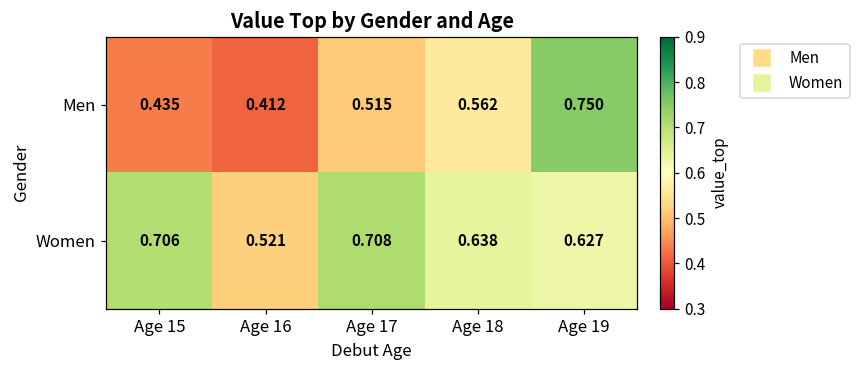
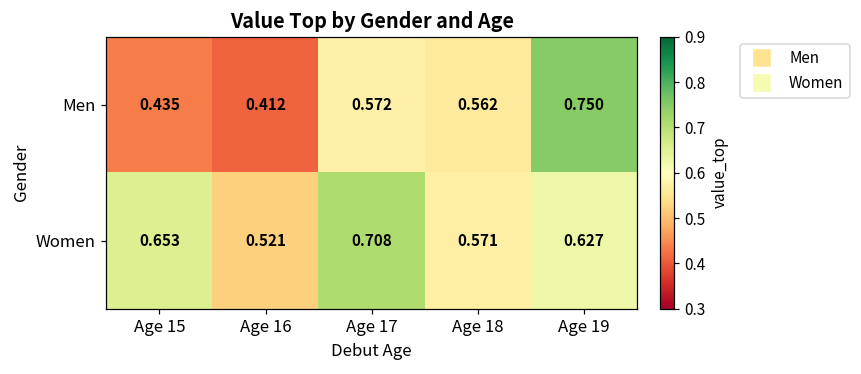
  {
    "Men": {
      "Age 15": 0.435,
      "Age 16": 0.412,
-     "Age 17": 0.515,
+     "Age 17": 0.572,
      "Age 18": 0.562,
      "Age 19": 0.750
    },
    "Women": {
-     "Age 15": 0.706,
+     "Age 15": 0.653,
      "Age 16": 0.521,
      "Age 17": 0.708,
-     "Age 18": 0.638,
+     "Age 18": 0.571,
      "Age 19": 0.627
    }
  }
